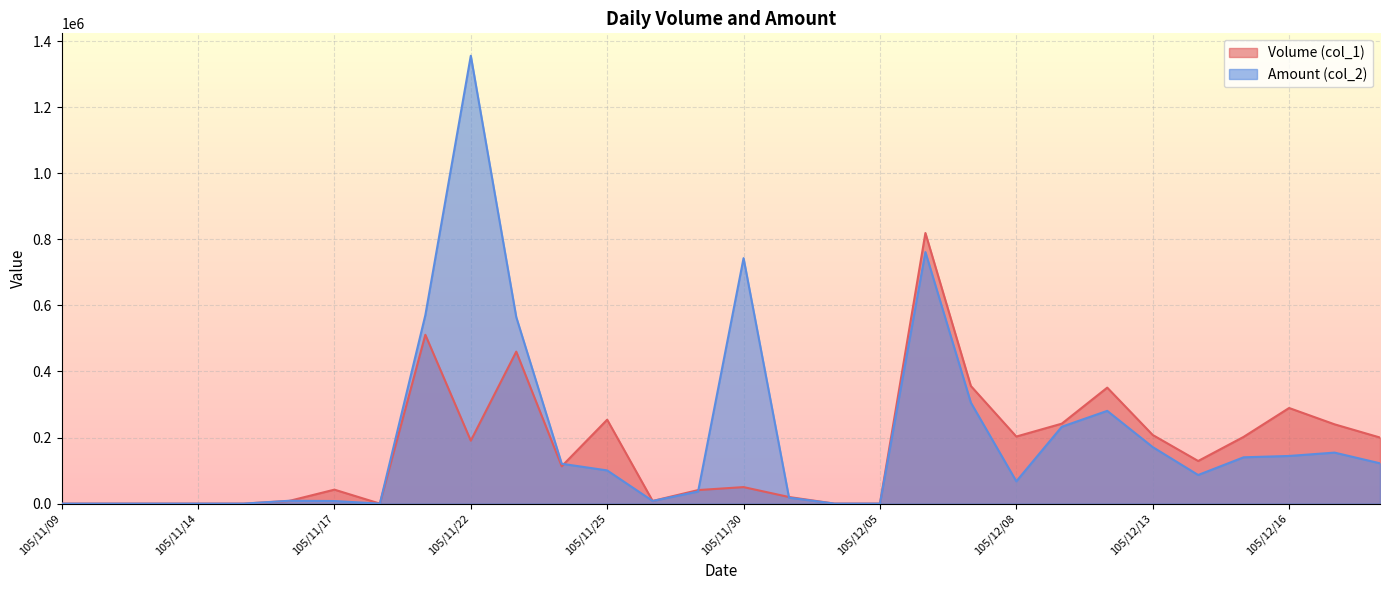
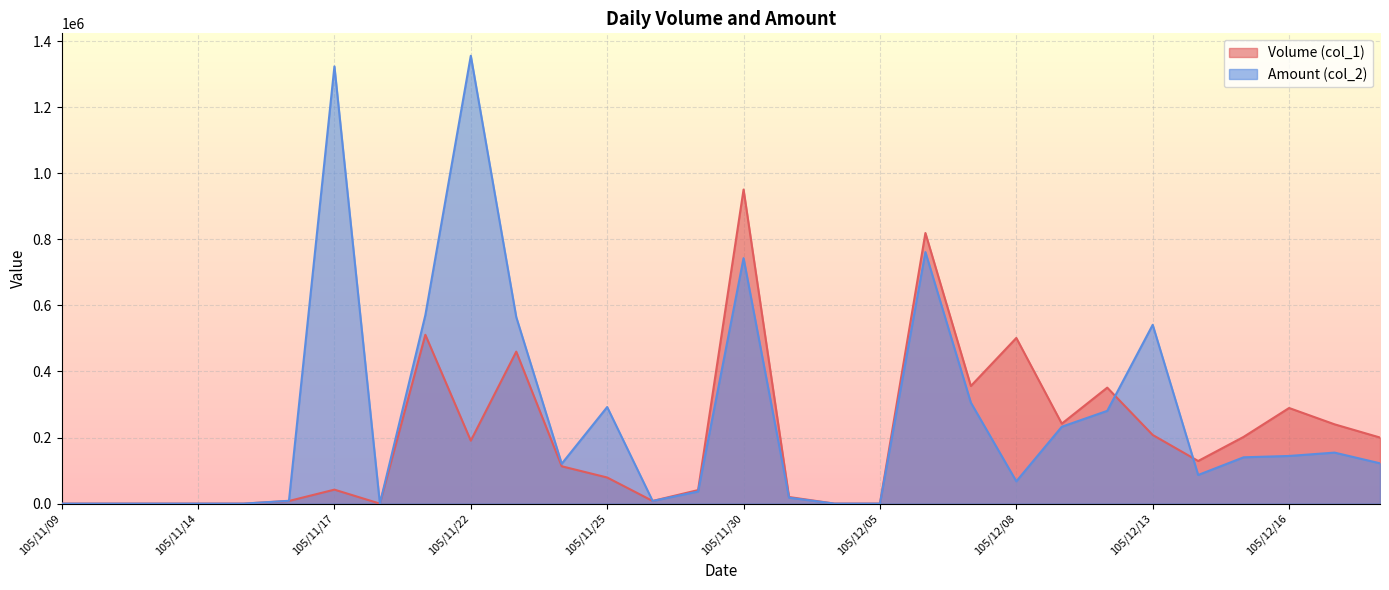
  {
    "Volume (col_1)": {
      "105/11/17": 40000,
      "105/11/22": 190000,
-     "105/11/25": 250000,
-     "105/11/30": 50000,
-     "105/12/08": 200000,
+     "105/11/25": 80000,
+     "105/11/30": 950000,
+     "105/12/08": 500000,
      "105/12/13": 210000,
      "105/12/16": 290000
    },
    "Amount (col_2)": {
-     "105/11/17": 10000,
+     "105/11/17": 1320000,
      "105/11/22": 1360000,
-     "105/11/25": 100000,
+     "105/11/25": 290000,
      "105/11/30": 740000,
      "105/12/08": 70000,
-     "105/12/13": 170000,
+     "105/12/13": 540000,
      "105/12/16": 140000
    }
  }
